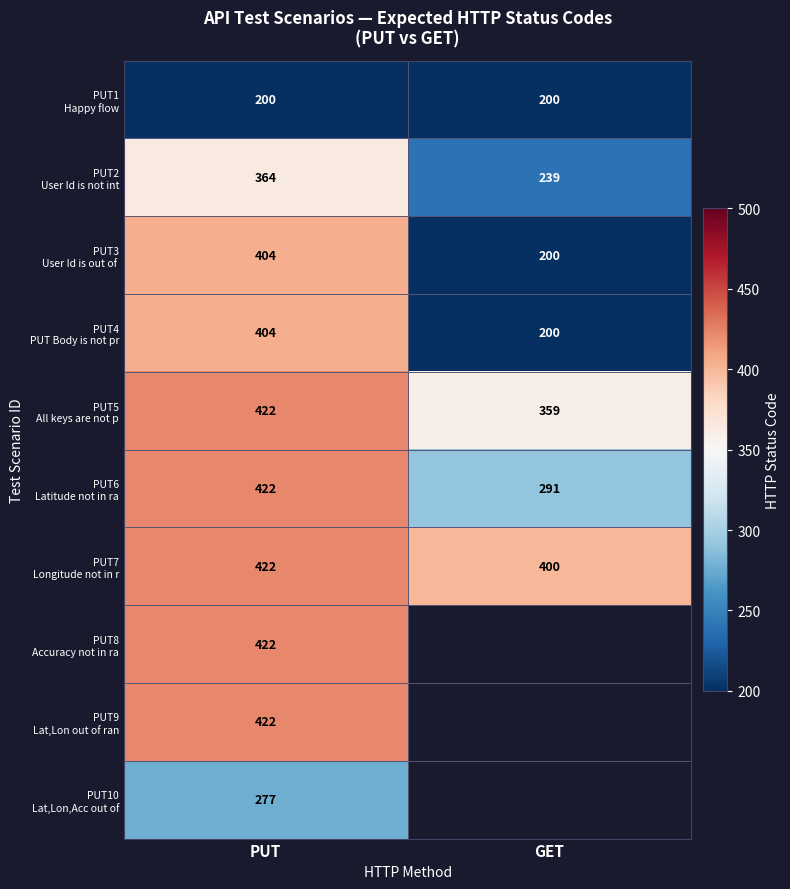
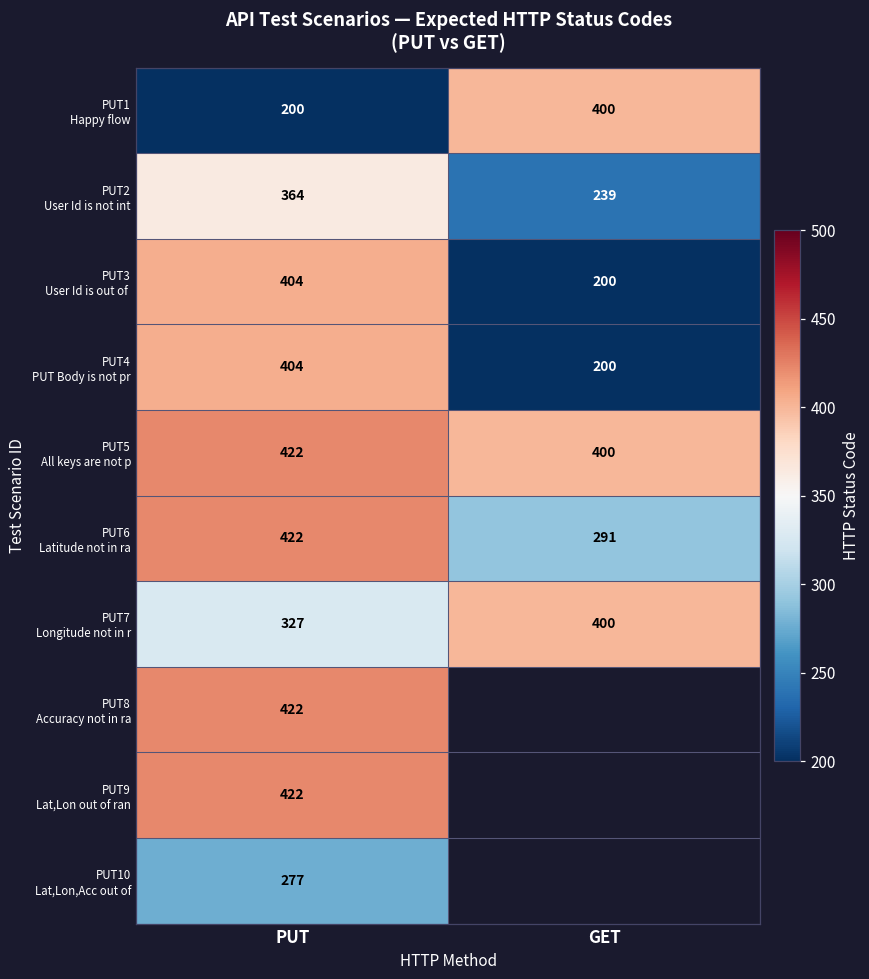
  {
    "PUT1 Happy flow": {
      "PUT": 200,
-     "GET": 200
+     "GET": 400
    },
    "PUT2 User Id is not int": {
      "PUT": 364,
      "GET": 239
    },
    "PUT3 User Id is out of": {
      "PUT": 404,
      "GET": 200
    },
    "PUT4 PUT Body is not pr": {
      "PUT": 404,
      "GET": 200
    },
    "PUT5 All keys are not p": {
      "PUT": 422,
-     "GET": 359
+     "GET": 400
    },
    "PUT6 Latitude not in ra": {
      "PUT": 422,
      "GET": 291
    },
    "PUT7 Longitude not in r": {
-     "PUT": 422,
+     "PUT": 327,
      "GET": 400
    },
    "PUT8 Accuracy not in ra": {
      "PUT": 422
    },
    "PUT9 Lat,Lon out of ran": {
      "PUT": 422
    },
    "PUT10 Lat,Lon,Acc out of": {
      "PUT": 277
    }
  }
